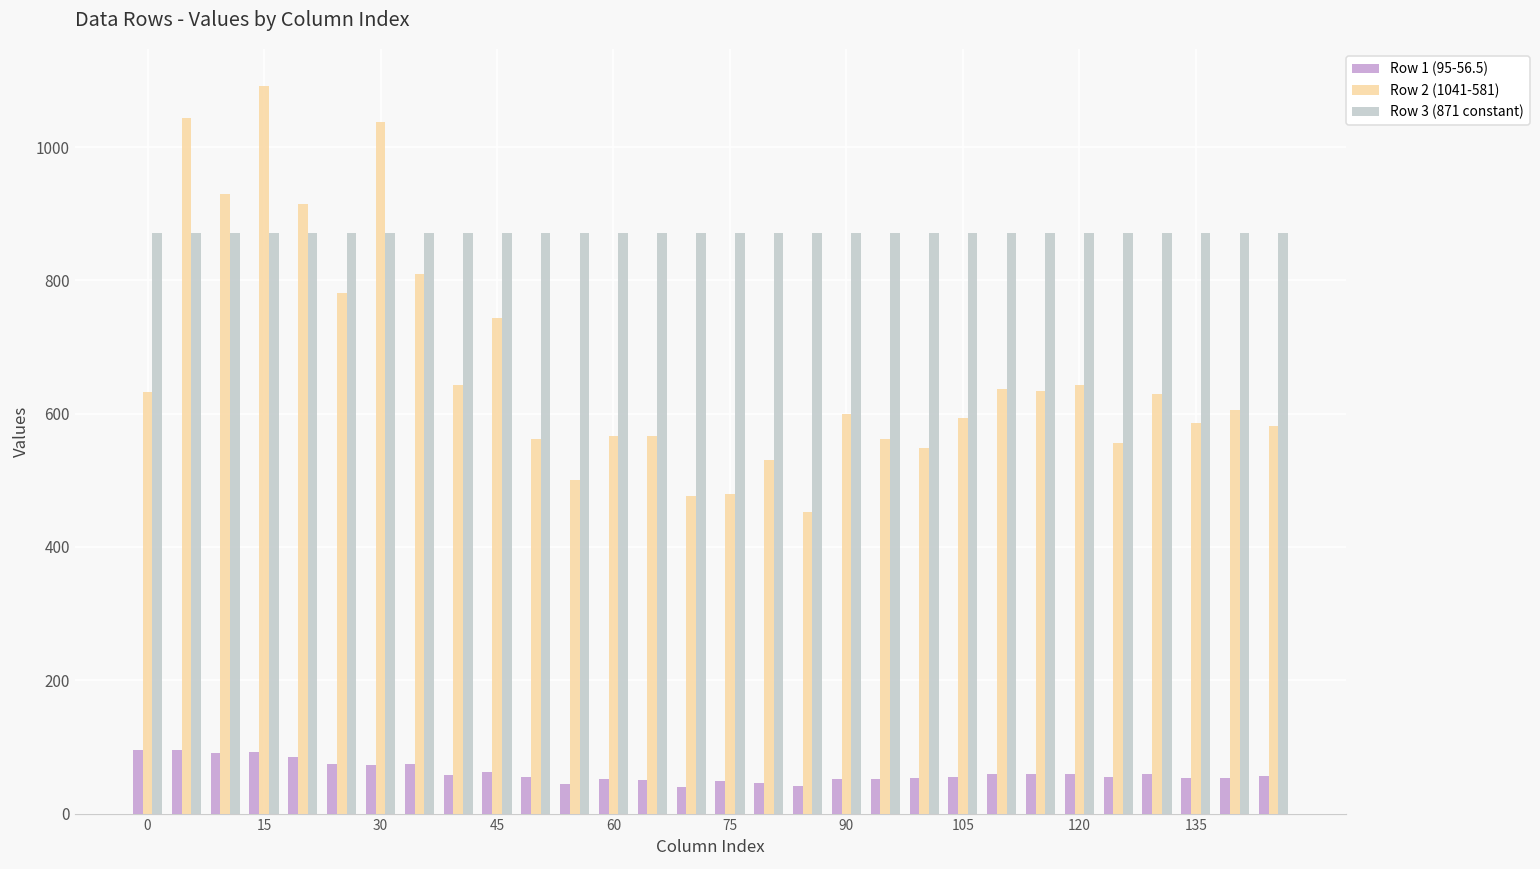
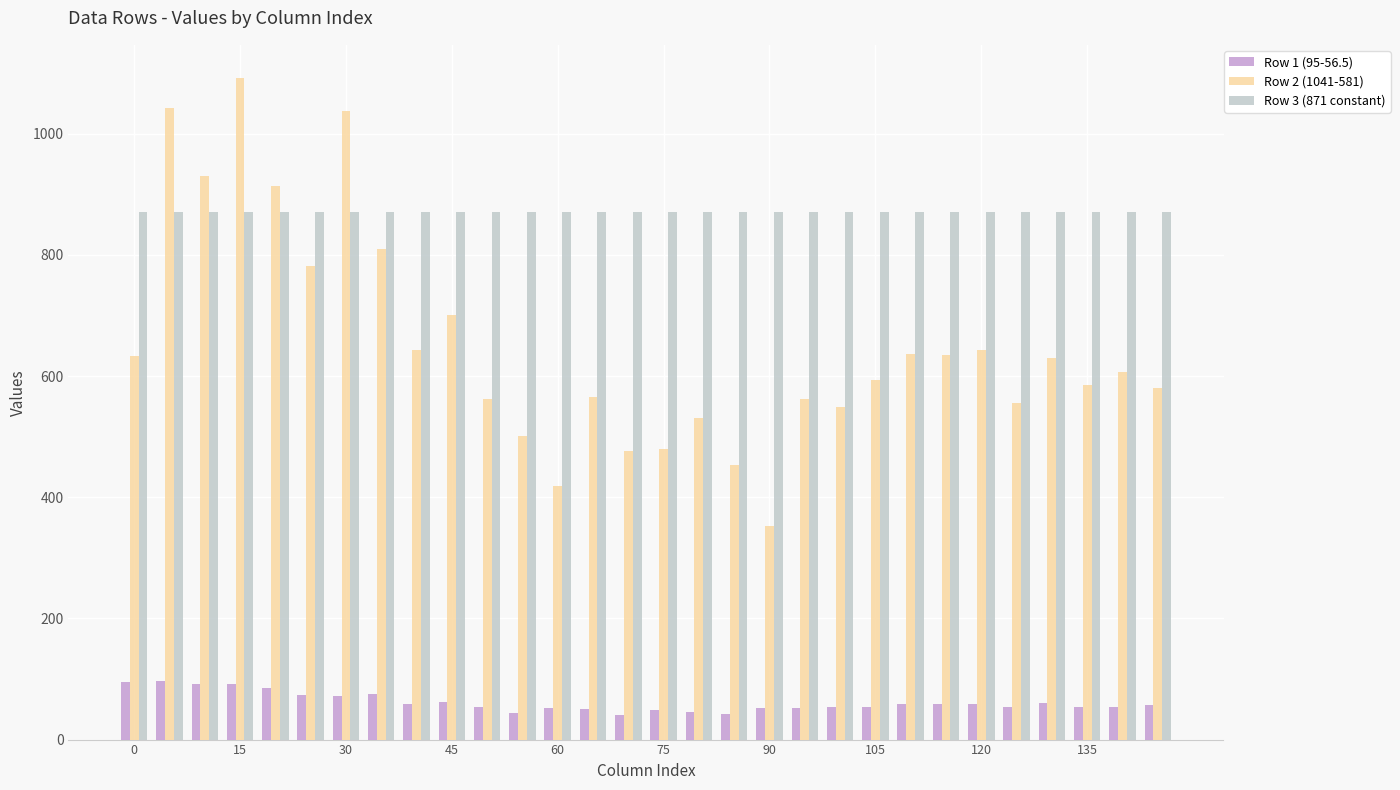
  {
    "Row 2 (1041-581)": {
      "0": 630,
      "15": 1090,
      "30": 1040,
-     "45": 740,
-     "60": 570,
+     "45": 700,
+     "60": 420,
      "75": 480,
-     "90": 600,
+     "90": 350,
      "105": 590,
      "120": 640,
      "135": 590
    }
  }
